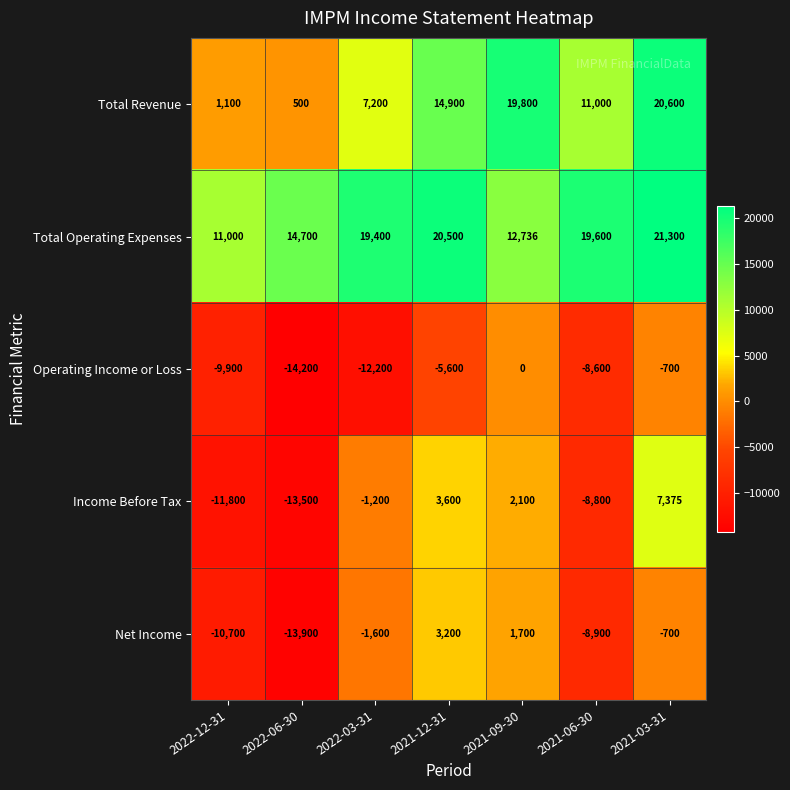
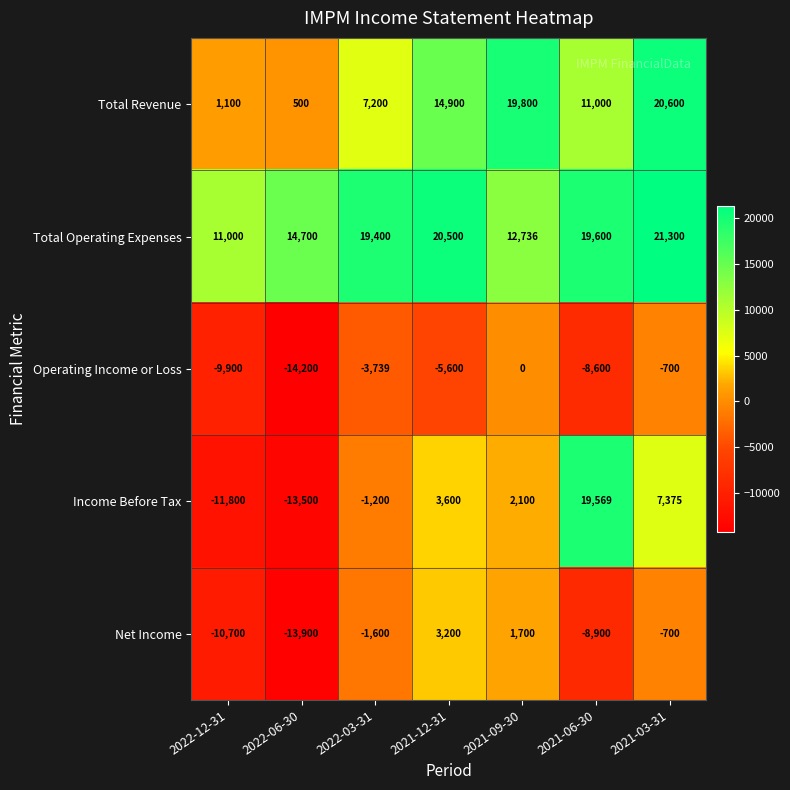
  {
    "Total Revenue": {
      "2022-12-31": "1,100",
      "2022-06-30": "500",
      "2022-03-31": "7,200",
      "2021-12-31": "14,900",
      "2021-09-30": "19,800",
      "2021-06-30": "11,000"
    },
    "Total Operating Expenses": {
      "2022-12-31": "11,000",
      "2022-06-30": "14,700",
      "2022-03-31": "19,400",
      "2021-12-31": "20,500",
      "2021-09-30": "12,736",
      "2021-06-30": "19,600",
      "2021-03-31": "21,300"
    },
    "Operating Income or Loss": {
      "2022-12-31": "-9,900",
      "2022-06-30": "-14,200",
-     "2022-03-31": "-12,200",
+     "2022-03-31": "-3,739",
      "2021-12-31": "-5,600",
      "2021-09-30": "0",
      "2021-06-30": "-8,600",
      "2021-03-31": "-700"
    },
    "Income Before Tax": {
      "2022-12-31": "-11,800",
      "2022-06-30": "-13,500",
      "2022-03-31": "-1,200",
      "2021-12-31": "3,600",
      "2021-09-30": "2,100",
-     "2021-06-30": "-8,800",
+     "2021-06-30": "19,569",
      "2021-03-31": "7,375"
    },
    "Net Income": {
      "2022-12-31": "-10,700",
      "2022-06-30": "-13,900",
      "2022-03-31": "-1,600",
      "2021-12-31": "3,200",
      "2021-09-30": "1,700",
      "2021-06-30": "-8,900",
      "2021-03-31": "-700"
    }
  }
